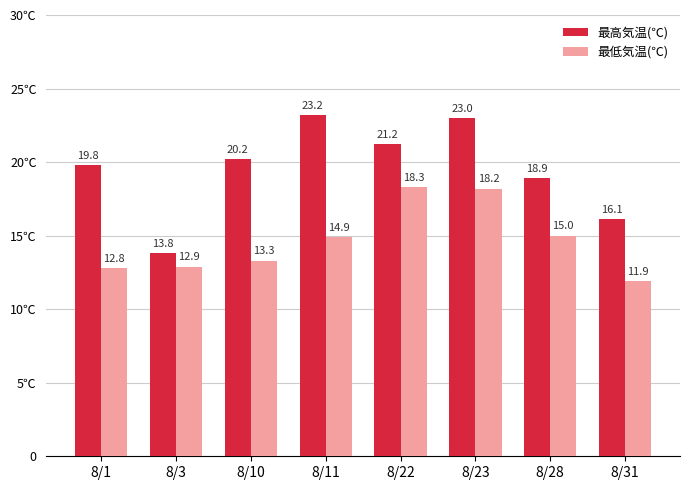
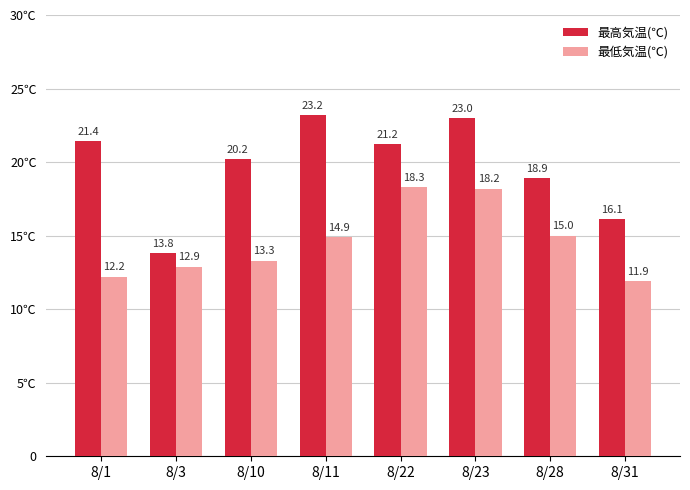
  {
    "最高気温(℃)": {
-     "8/1": 19.8,
+     "8/1": 21.4,
      "8/3": 13.8,
      "8/10": 20.2,
      "8/11": 23.2,
      "8/22": 21.2,
      "8/23": 23.0,
      "8/28": 18.9,
      "8/31": 16.1
    },
    "最低気温(℃)": {
-     "8/1": 12.8,
+     "8/1": 12.2,
      "8/3": 12.9,
      "8/10": 13.3,
      "8/11": 14.9,
      "8/22": 18.3,
      "8/23": 18.2,
      "8/28": 15.0,
      "8/31": 11.9
    }
  }
